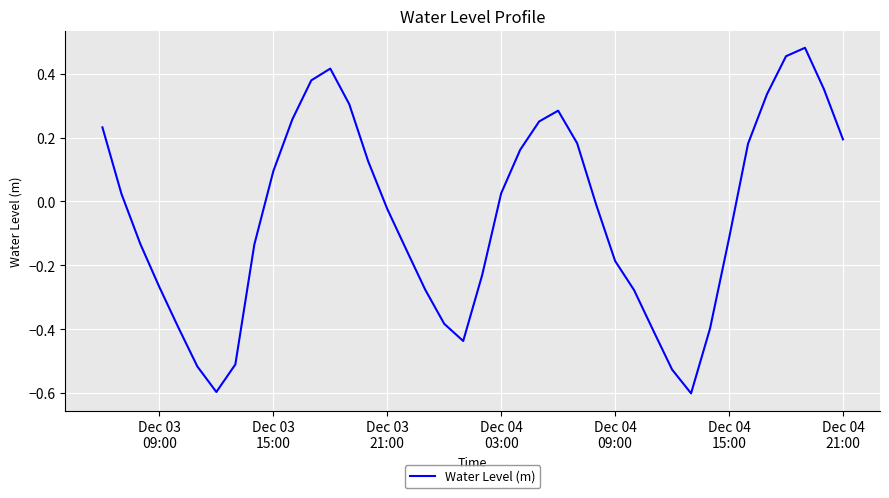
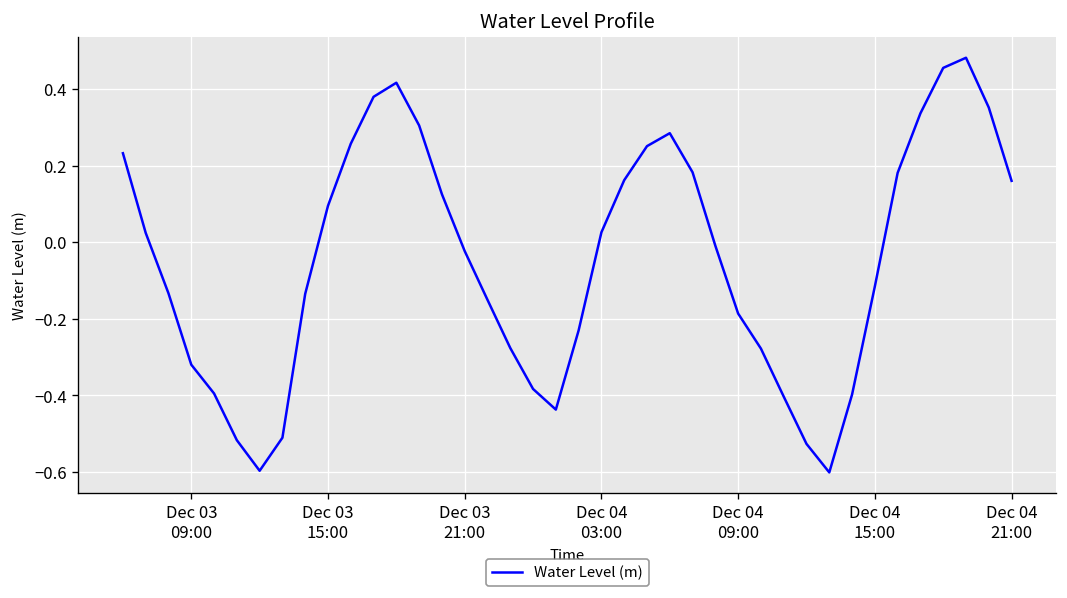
  {
-   "Dec 03 09:00": -0.27,
+   "Dec 03 09:00": -0.32,
    "Dec 03 15:00": 0.09,
    "Dec 03 21:00": -0.02,
    "Dec 04 03:00": 0.03,
    "Dec 04 09:00": -0.19,
    "Dec 04 15:00": -0.12,
-   "Dec 04 21:00": 0.19
+   "Dec 04 21:00": 0.16
  }
